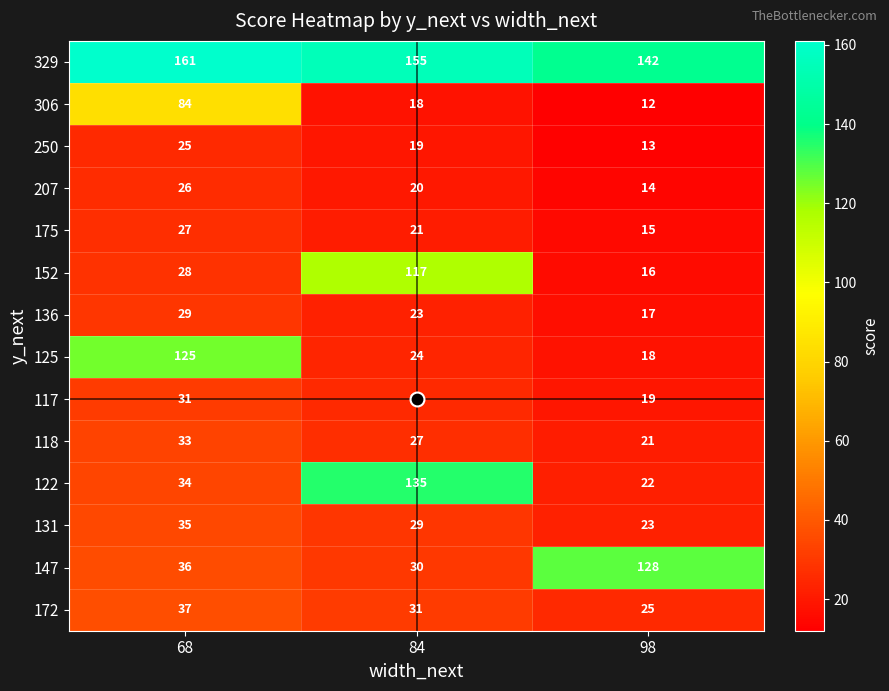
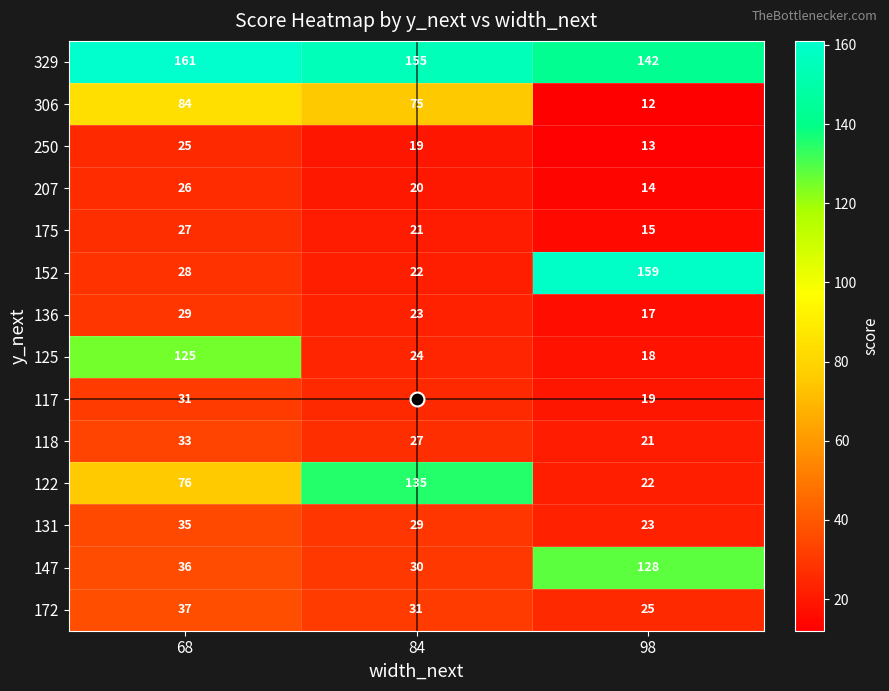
  {
    "329": {
      "68": 161,
      "84": 155,
      "98": 142
    },
    "306": {
      "68": 84,
-     "84": 18,
+     "84": 75,
      "98": 12
    },
    "250": {
      "68": 25,
      "84": 19,
      "98": 13
    },
    "207": {
      "68": 26,
      "84": 20,
      "98": 14
    },
    "175": {
      "68": 27,
      "84": 21,
      "98": 15
    },
    "152": {
      "68": 28,
-     "84": 117,
-     "98": 16
+     "84": 22,
+     "98": 159
    },
    "136": {
      "68": 29,
      "84": 23,
      "98": 17
    },
    "125": {
      "68": 125,
      "84": 24,
      "98": 18
    },
    "117": {
      "68": 31,
      "98": 19
    },
    "118": {
      "68": 33,
      "84": 27,
      "98": 21
    },
    "122": {
-     "68": 34,
+     "68": 76,
      "84": 135,
      "98": 22
    },
    "131": {
      "68": 35,
      "84": 29,
      "98": 23
    },
    "147": {
      "68": 36,
      "84": 30,
      "98": 128
    },
    "172": {
      "68": 37,
      "84": 31,
      "98": 25
    }
  }
